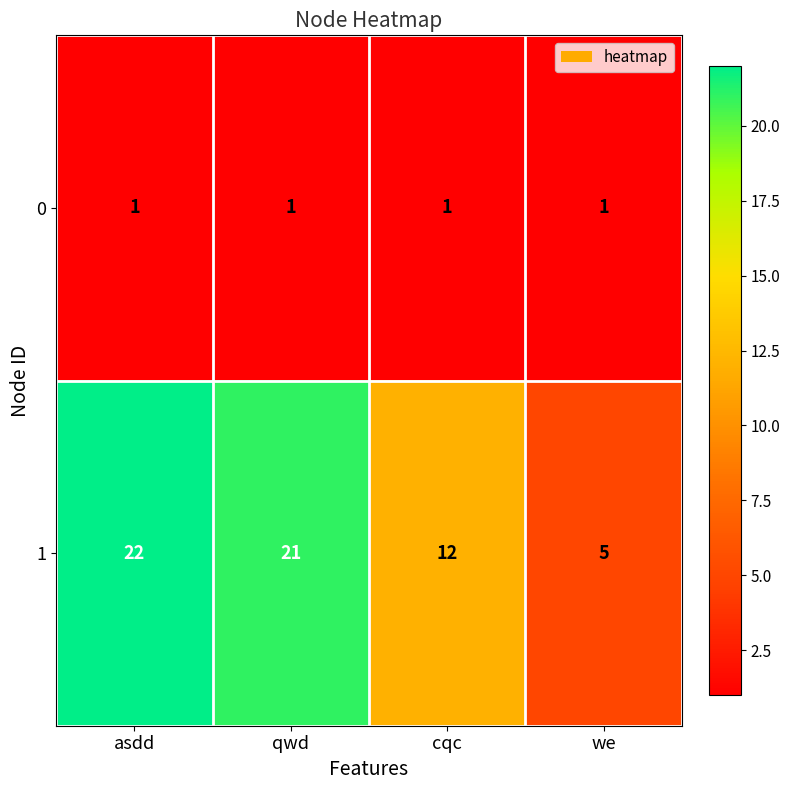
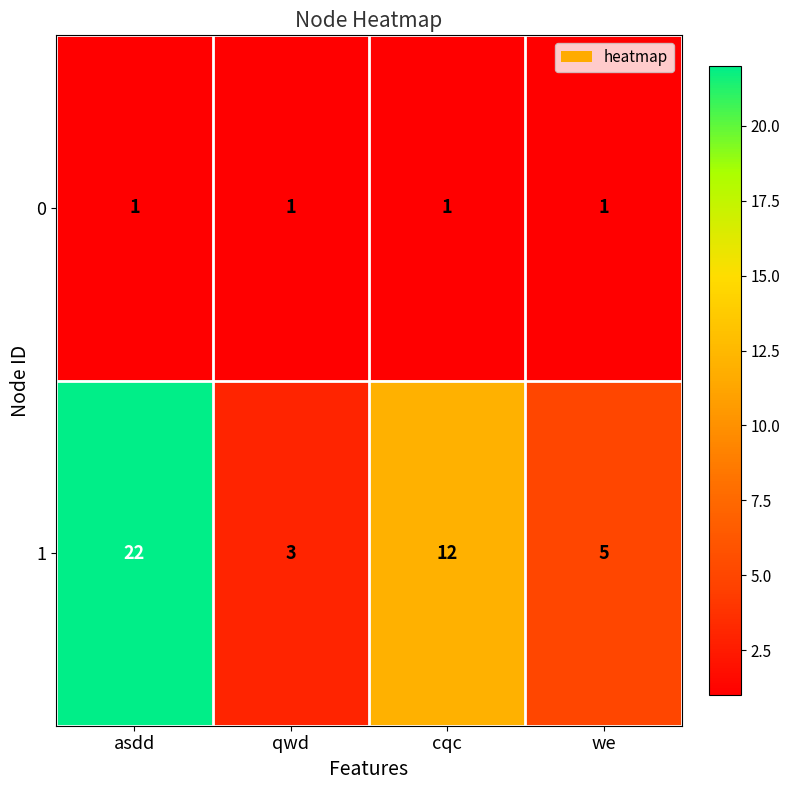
  {
    "0": {
      "asdd": 1,
      "qwd": 1,
      "cqc": 1,
      "we": 1
    },
    "1": {
      "asdd": 22,
-     "qwd": 21,
+     "qwd": 3,
      "cqc": 12,
      "we": 5
    }
  }
